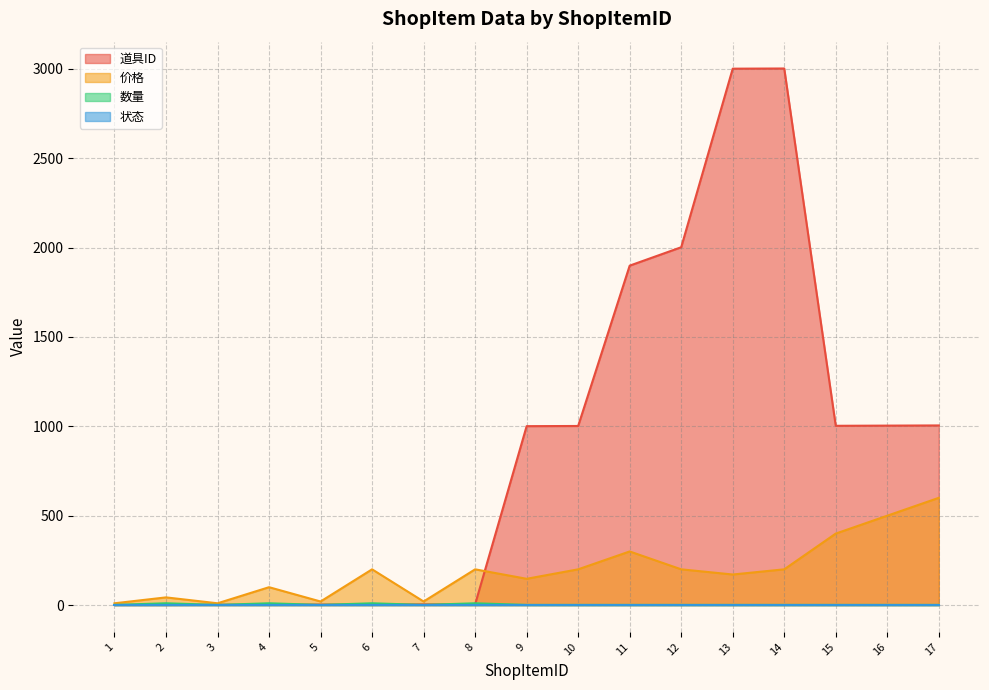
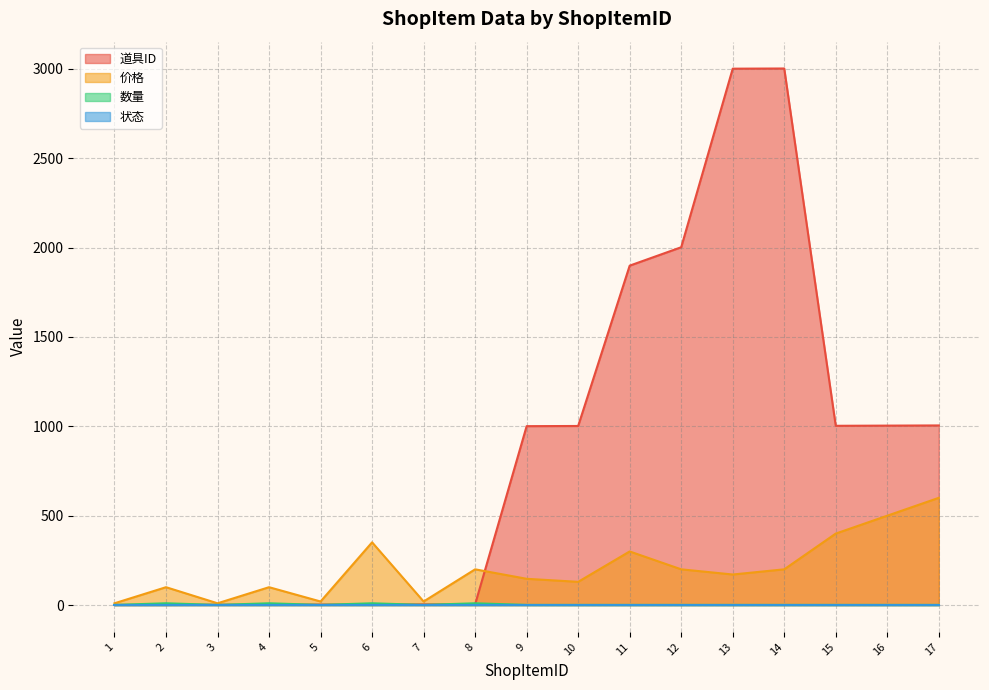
  {
    "道具ID": {
      "9": 1000,
      "10": 1000,
      "11": 1900,
      "12": 2000,
      "13": 3000,
      "14": 3000,
      "15": 1000,
      "16": 1000,
      "17": 1010
    },
    "价格": {
-     "2": 40,
+     "2": 100,
      "4": 100,
      "5": 20,
-     "6": 200,
+     "6": 350,
      "7": 20,
      "8": 200,
      "9": 150,
-     "10": 200,
+     "10": 130,
      "11": 300,
      "12": 200,
      "13": 170,
      "14": 200,
      "15": 400,
      "16": 500,
      "17": 600
    }
  }
